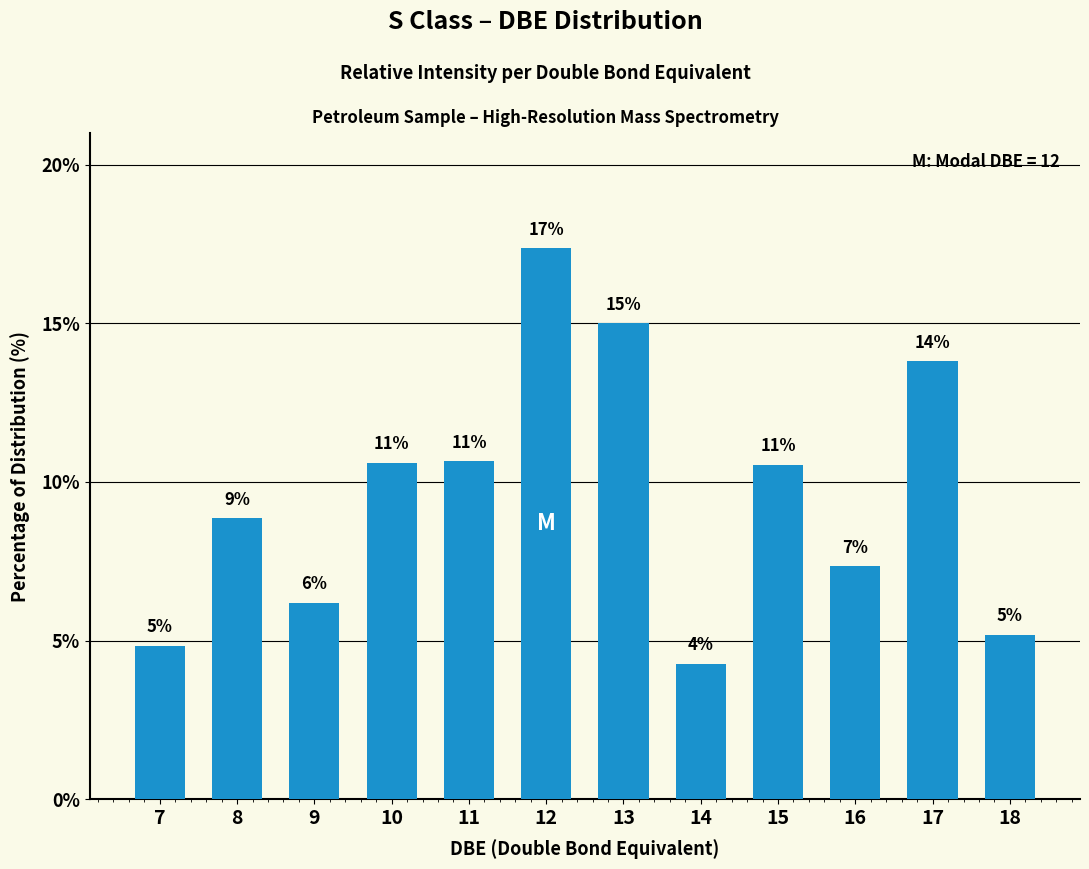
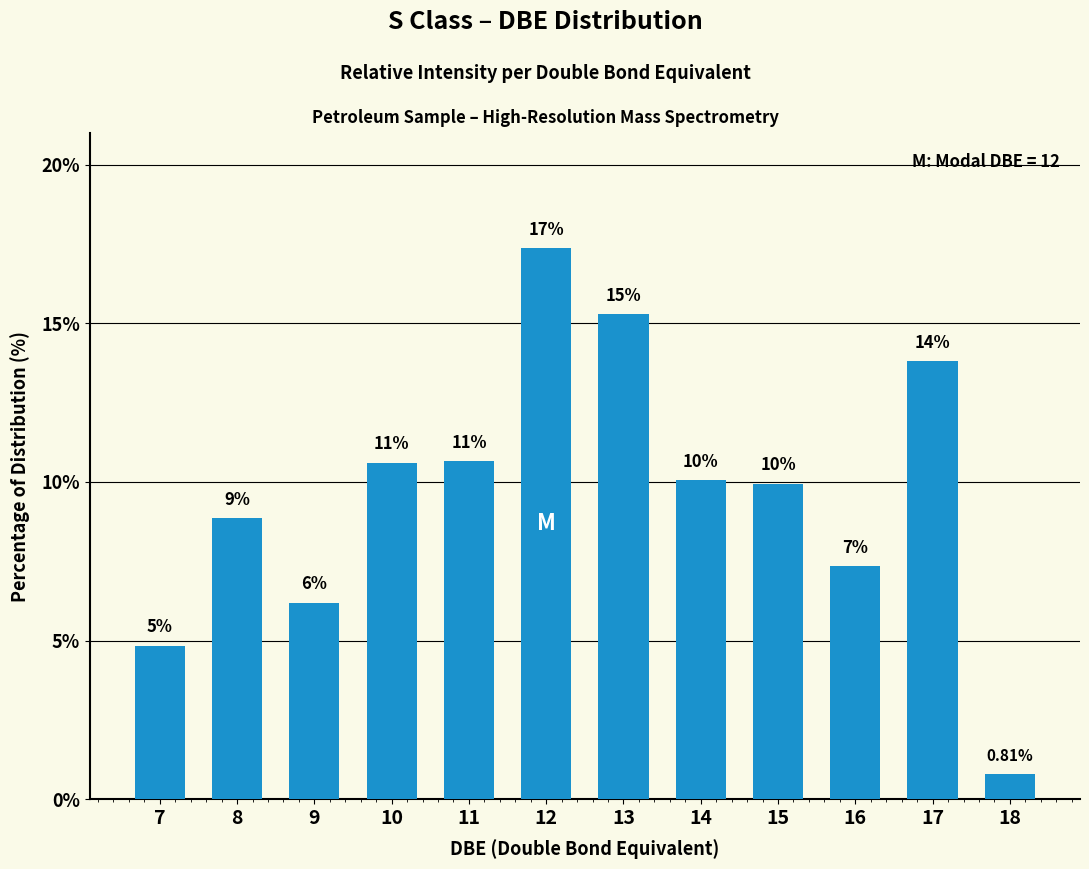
  {
    "7": "5%",
    "8": "9%",
    "9": "6%",
    "10": "11%",
    "11": "11%",
    "12": "17%",
-   "13": "15.0%",
-   "14": "4%",
-   "15": "11%",
+   "13": "15.3%",
+   "14": "10%",
+   "15": "10%",
    "16": "7%",
    "17": "14%",
-   "18": "5%"
+   "18": "0.81%"
  }
